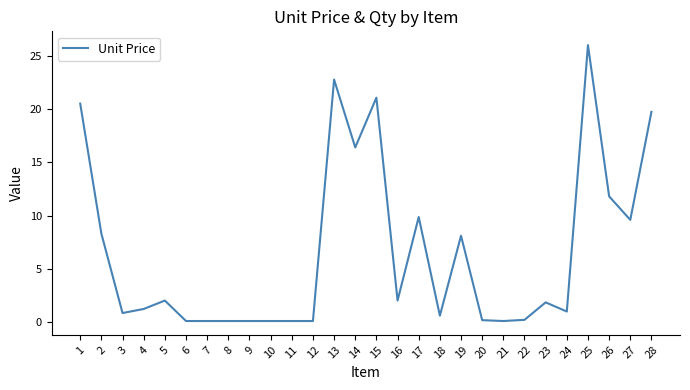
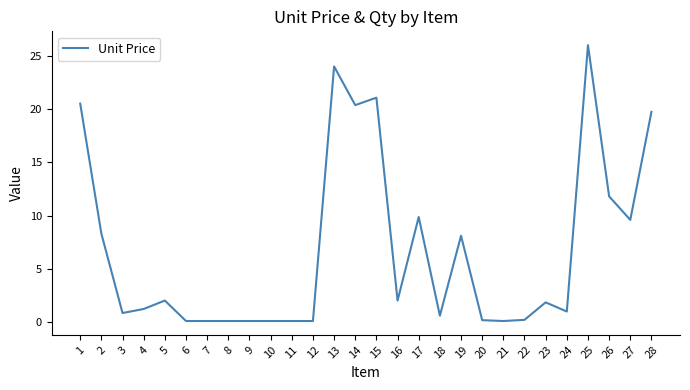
  {
    "1": 20.5,
    "2": 8.3,
    "3": 0.9,
    "4": 1.2,
    "5": 2.0,
    "6": 0.1,
    "7": 0.1,
    "8": 0.1,
    "9": 0.1,
    "10": 0.1,
    "11": 0.1,
    "12": 0.1,
-   "13": 22.8,
-   "14": 16.4,
+   "13": 24.0,
+   "14": 20.4,
    "15": 21.1,
    "16": 2.0,
    "17": 9.9,
    "18": 0.6,
    "19": 8.1,
    "20": 0.2,
    "21": 0.1,
    "22": 0.2,
    "23": 1.9,
    "24": 1.0,
    "25": 26.0,
    "26": 11.8,
    "27": 9.6,
    "28": 19.7
  }
